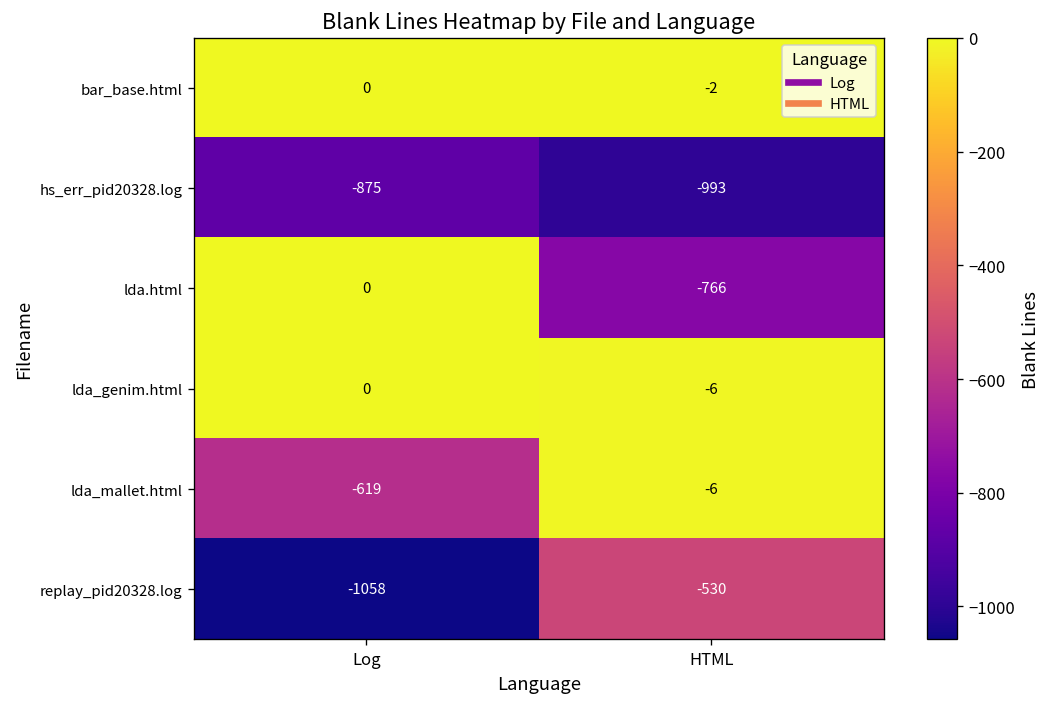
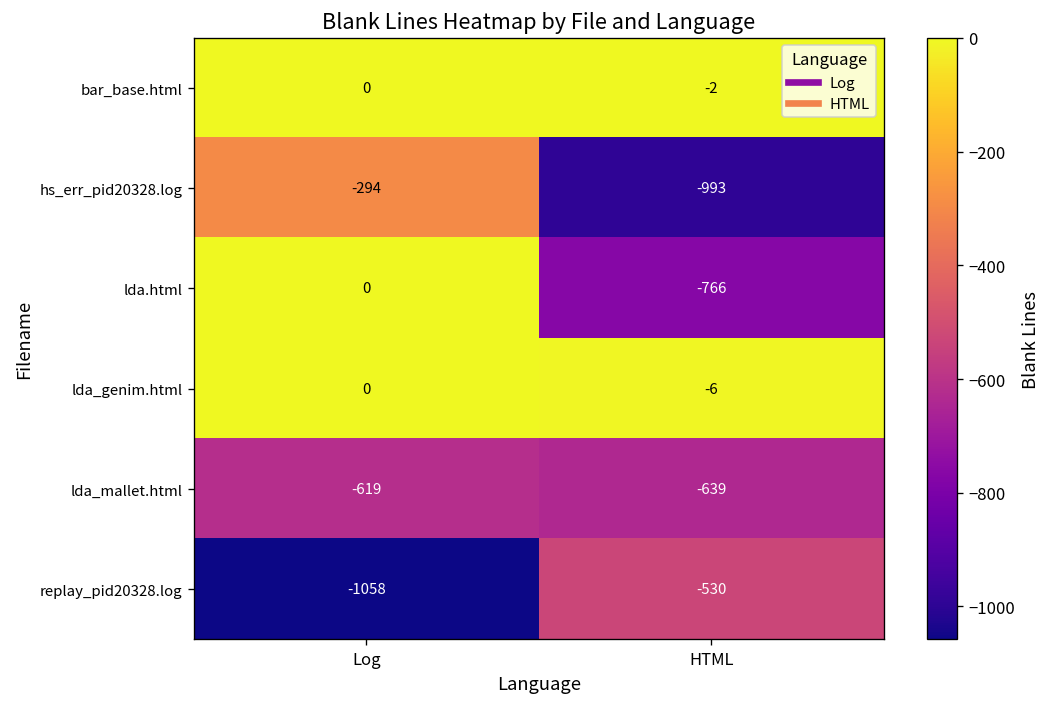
  {
    "bar_base.html": {
      "Log": 0,
      "HTML": -2
    },
    "hs_err_pid20328.log": {
-     "Log": -875,
+     "Log": -294,
      "HTML": -993
    },
    "lda.html": {
      "Log": 0,
      "HTML": -766
    },
    "lda_genim.html": {
      "Log": 0,
      "HTML": -6
    },
    "lda_mallet.html": {
      "Log": -619,
-     "HTML": -6
+     "HTML": -639
    },
    "replay_pid20328.log": {
      "Log": -1058,
      "HTML": -530
    }
  }
